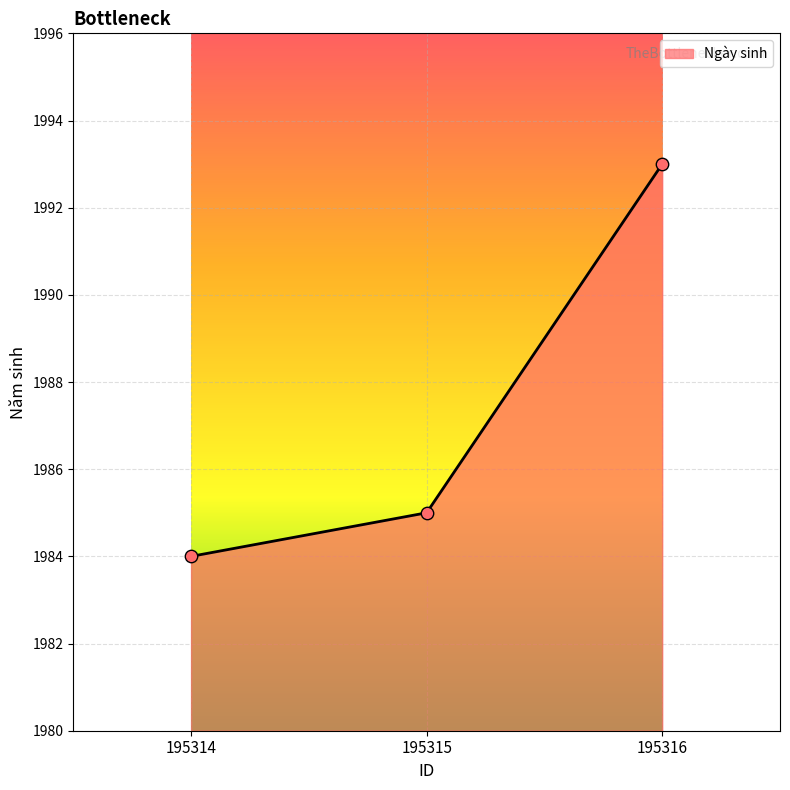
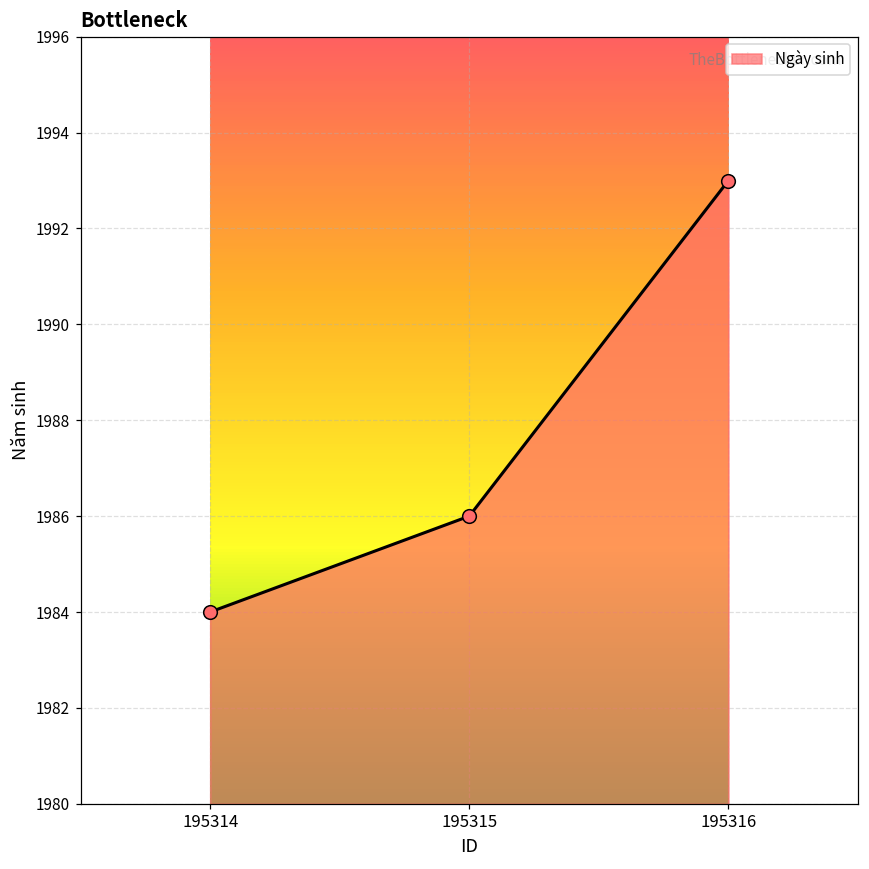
  {
    "195314": 1984,
-   "195315": 1985,
+   "195315": 1986,
    "195316": 1993
  }
